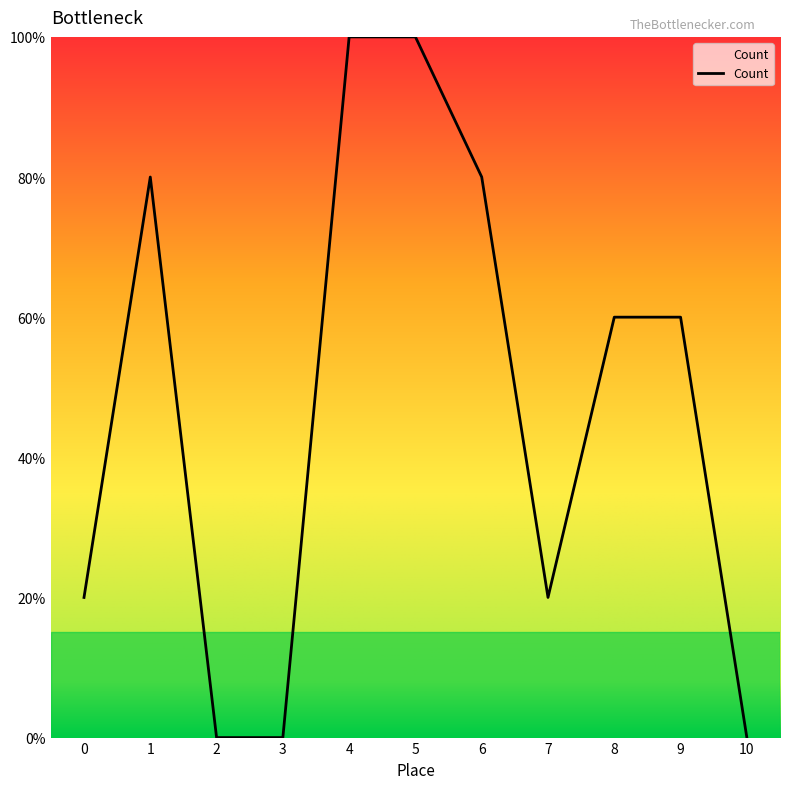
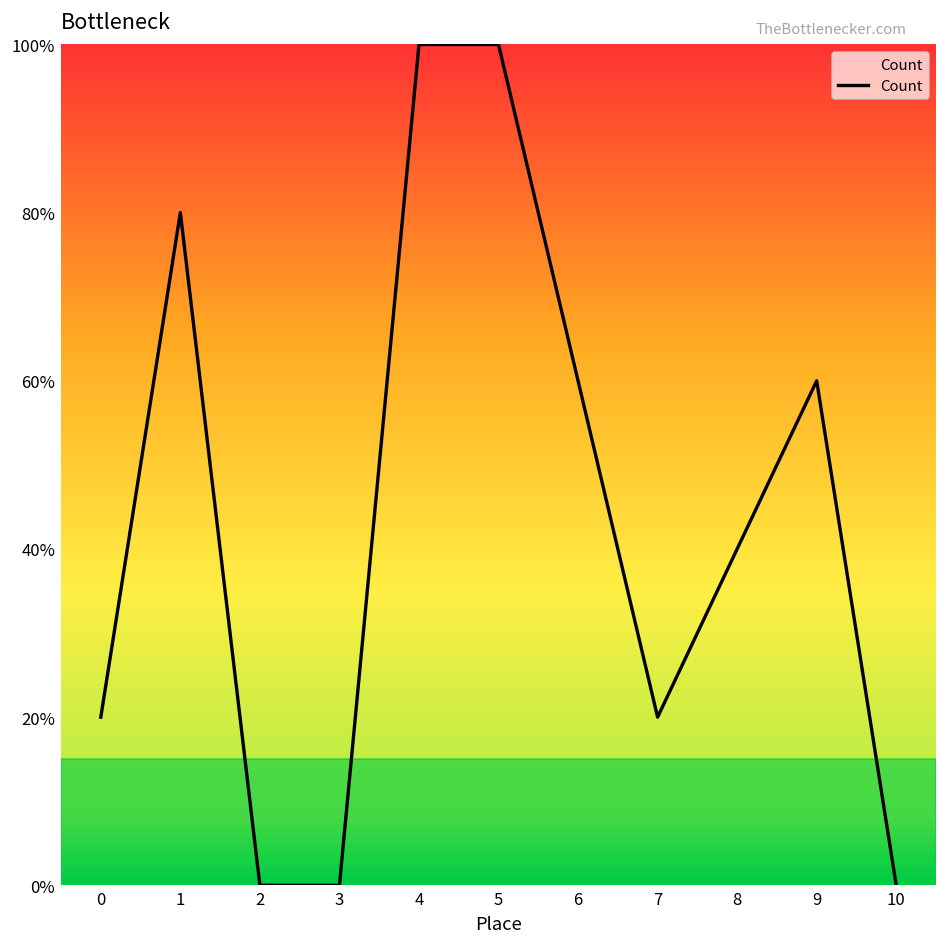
  {
    "0": "20%",
    "1": "80%",
    "4": "100%",
    "5": "100%",
-   "6": "80%",
+   "6": "60%",
    "7": "20%",
-   "8": "60%",
+   "8": "40%",
    "9": "60%"
  }
